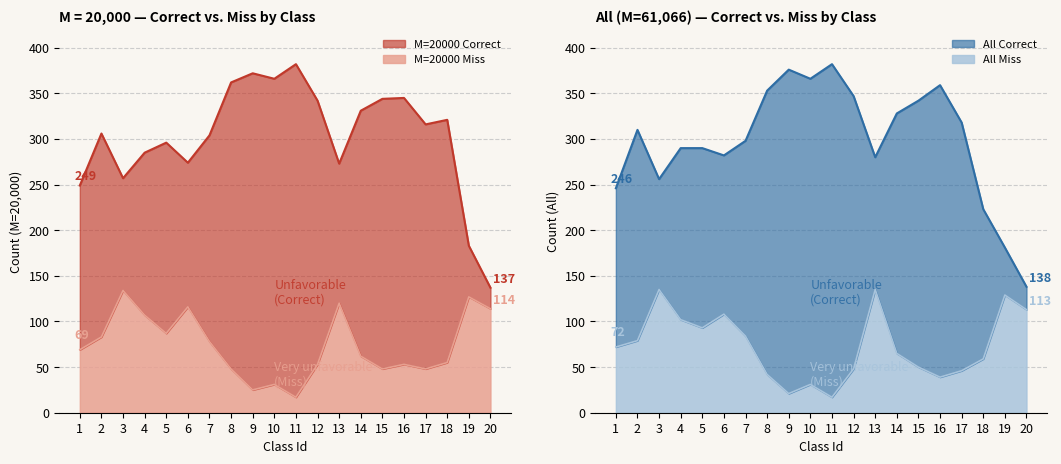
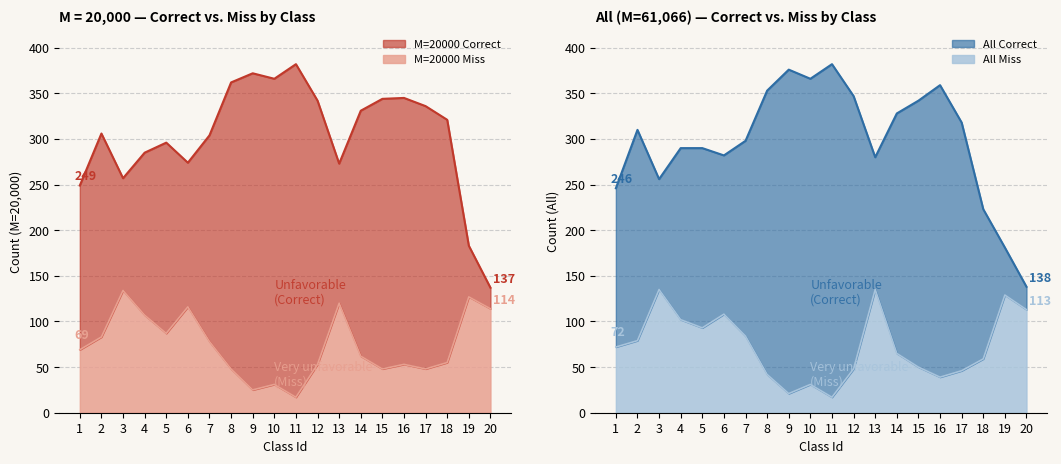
  {
    "M = 20,000 — Correct vs. Miss by Class": {
      "M=20000 Miss": {
        "20": 114
      },
      "M=20000 Correct": {
        "2": 310,
        "3": 260,
        "4": 290,
        "5": 300,
        "6": 270,
        "7": 300,
        "8": 360,
        "9": 370,
        "10": 370,
        "11": 380,
        "12": 340,
        "13": 270,
        "14": 330,
        "15": 340,
        "16": 350,
-       "17": 320,
+       "17": 340,
        "18": 320,
        "19": 180
      }
    },
    "All (M=61,066) — Correct vs. Miss by Class": {
      "All Miss": {
        "1": 72,
        "20": 113
      },
      "All Correct": {
        "1": 246,
        "20": 138
      }
    }
  }
